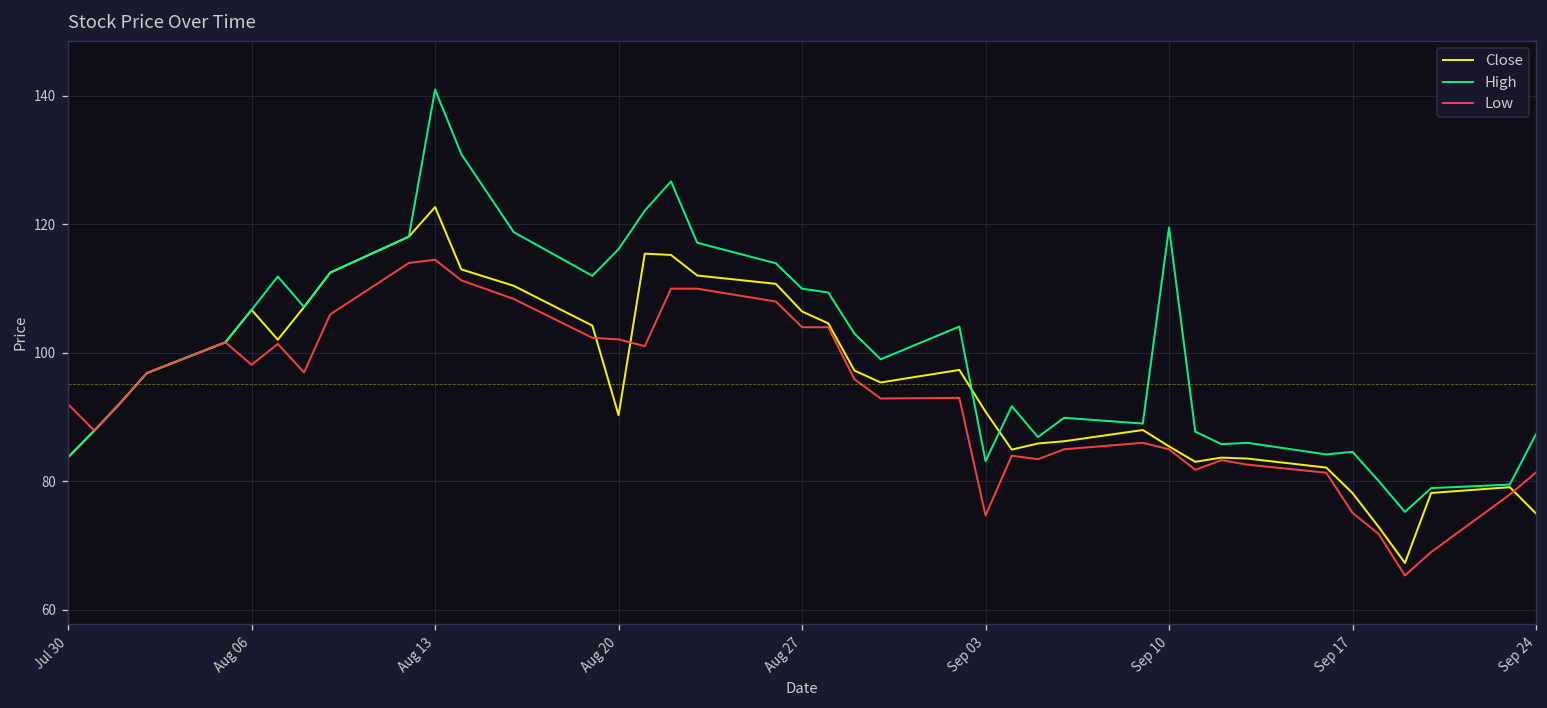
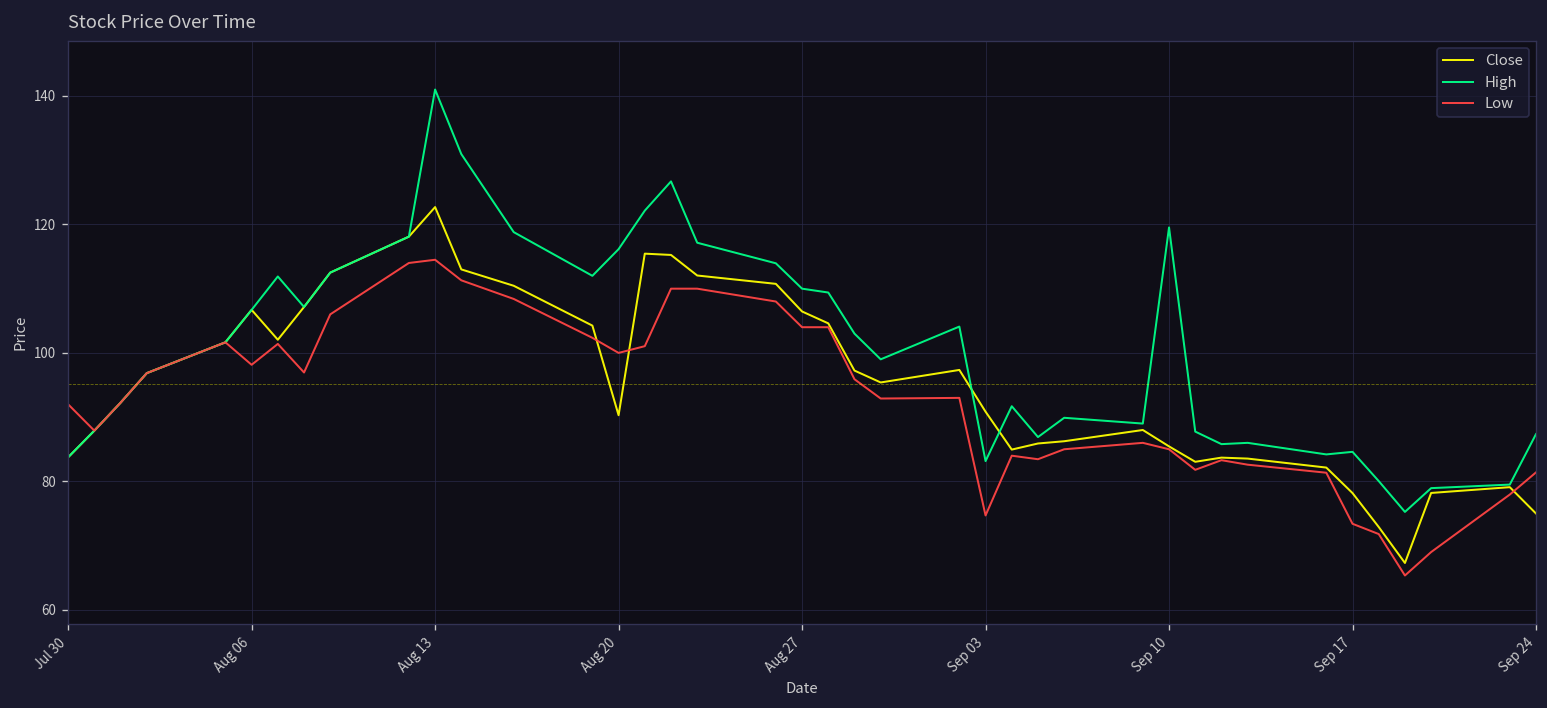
  {
    "Close": {
      "Aug 13": 123,
      "Aug 20": 90,
      "Aug 27": 106,
      "Sep 03": 91,
      "Sep 17": 78,
      "Sep 24": 75
    },
    "High": {
      "Aug 13": 141,
      "Aug 20": 116,
      "Aug 27": 110,
      "Sep 03": 83,
      "Sep 10": 120,
      "Sep 17": 85,
      "Sep 24": 87
    },
    "Low": {
      "Jul 30": 92,
      "Aug 06": 98,
      "Aug 13": 115,
-     "Aug 20": 102,
+     "Aug 20": 100,
      "Aug 27": 104,
      "Sep 03": 75,
-     "Sep 17": 75,
+     "Sep 17": 73,
      "Sep 24": 81
    }
  }
